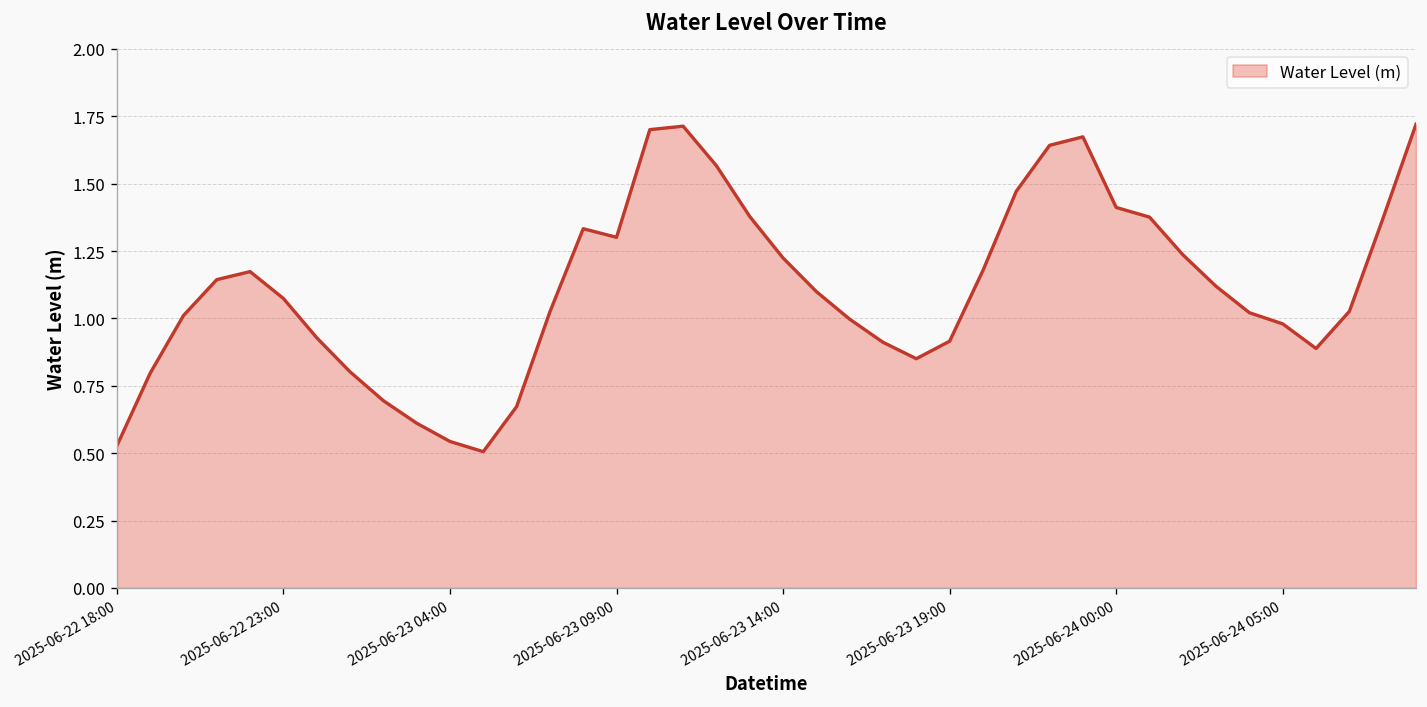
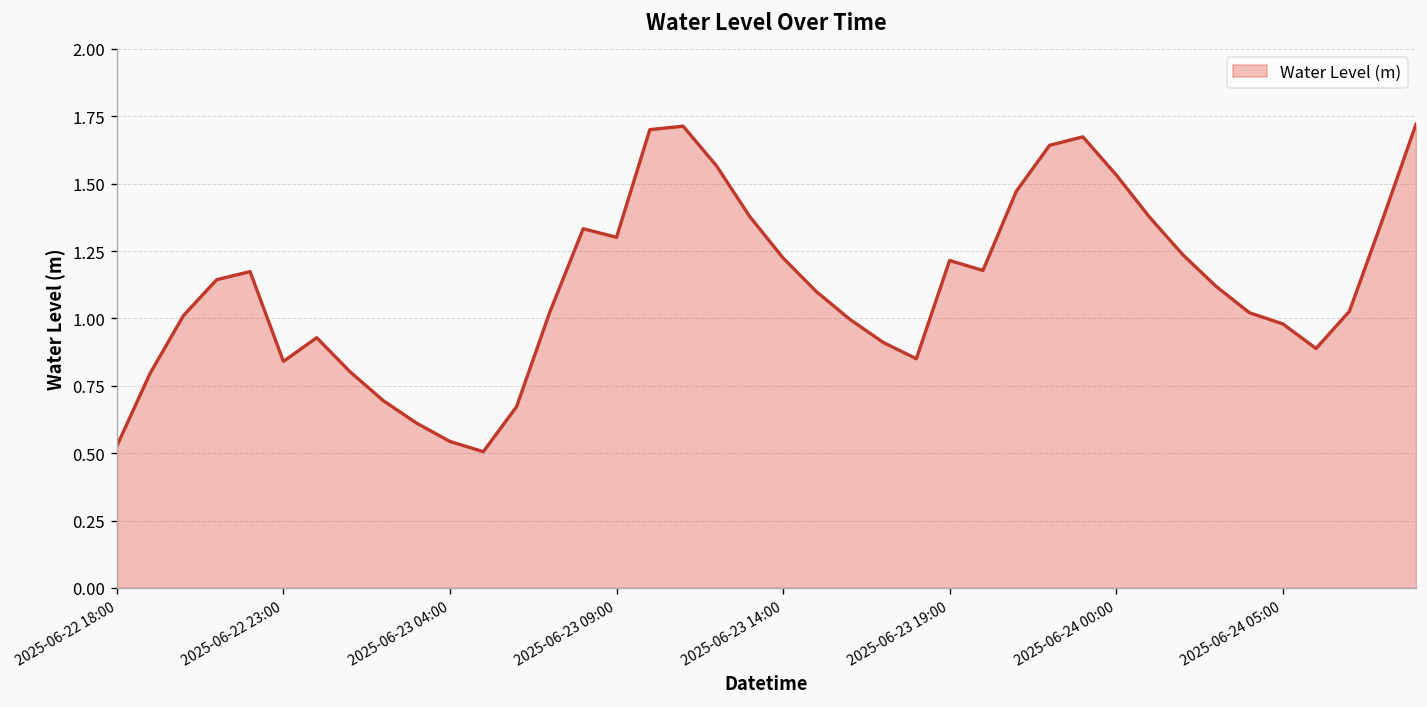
  {
    "2025-06-22 18:00": 0.53,
-   "2025-06-22 23:00": 1.07,
+   "2025-06-22 23:00": 0.84,
    "2025-06-23 04:00": 0.54,
    "2025-06-23 09:00": 1.30,
    "2025-06-23 14:00": 1.22,
-   "2025-06-23 19:00": 0.92,
-   "2025-06-24 00:00": 1.41,
+   "2025-06-23 19:00": 1.22,
+   "2025-06-24 00:00": 1.53,
    "2025-06-24 05:00": 0.98
  }
